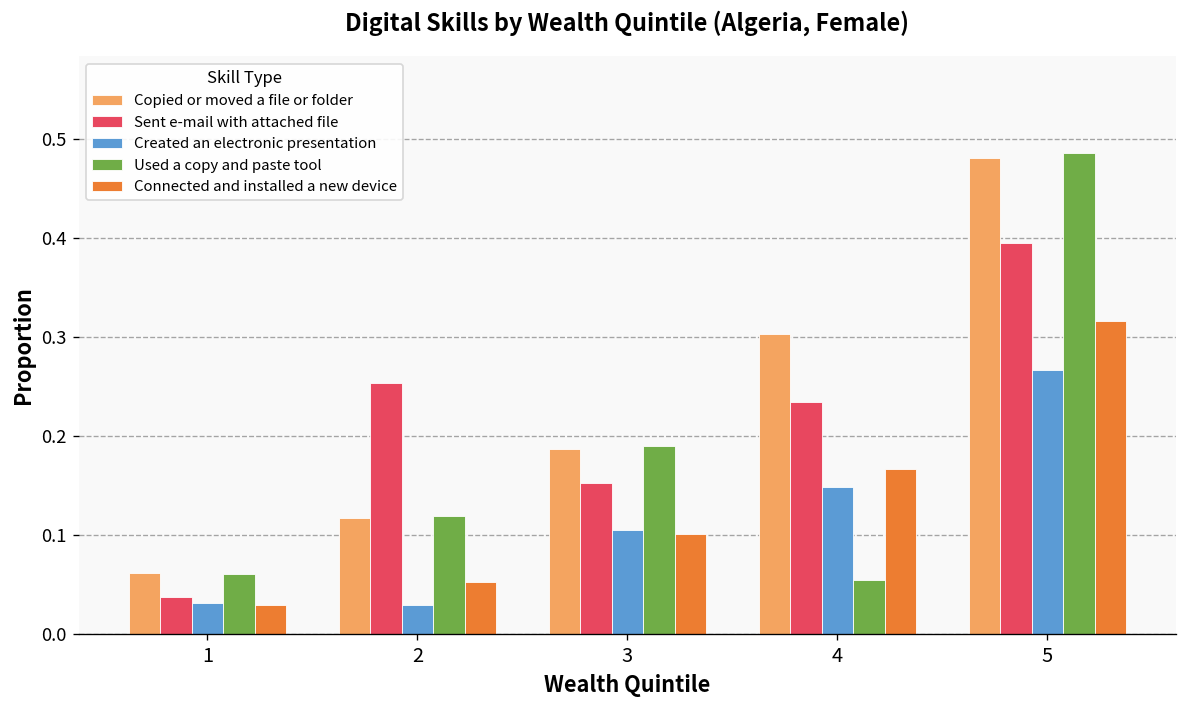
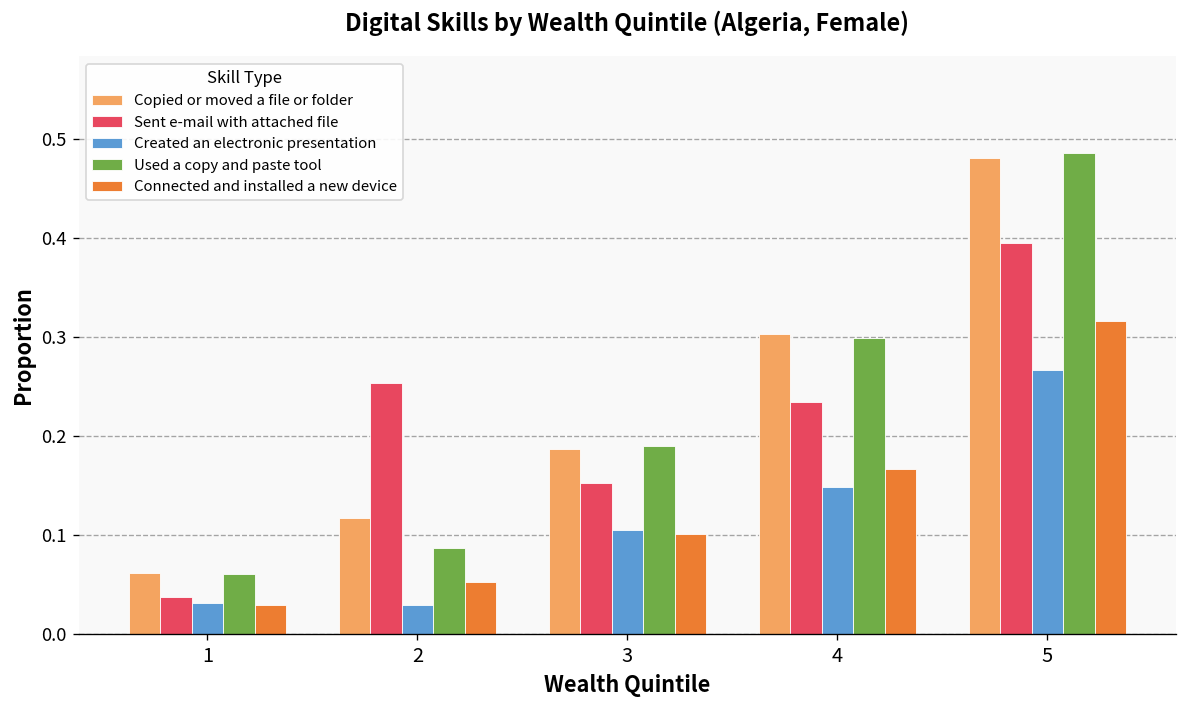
  {
    "Copied or moved a file or folder": {
      "1": 0.06,
      "2": 0.12,
      "3": 0.19,
      "4": 0.30,
      "5": 0.48
    },
    "Sent e-mail with attached file": {
      "1": 0.04,
      "2": 0.25,
      "3": 0.15,
      "4": 0.23,
      "5": 0.40
    },
    "Created an electronic presentation": {
      "1": 0.03,
      "2": 0.03,
      "3": 0.11,
      "4": 0.15,
      "5": 0.27
    },
    "Used a copy and paste tool": {
      "1": 0.06,
-     "2": 0.12,
+     "2": 0.09,
      "3": 0.19,
-     "4": 0.06,
+     "4": 0.30,
      "5": 0.49
    },
    "Connected and installed a new device": {
      "1": 0.03,
      "2": 0.05,
      "3": 0.10,
      "4": 0.17,
      "5": 0.32
    }
  }
